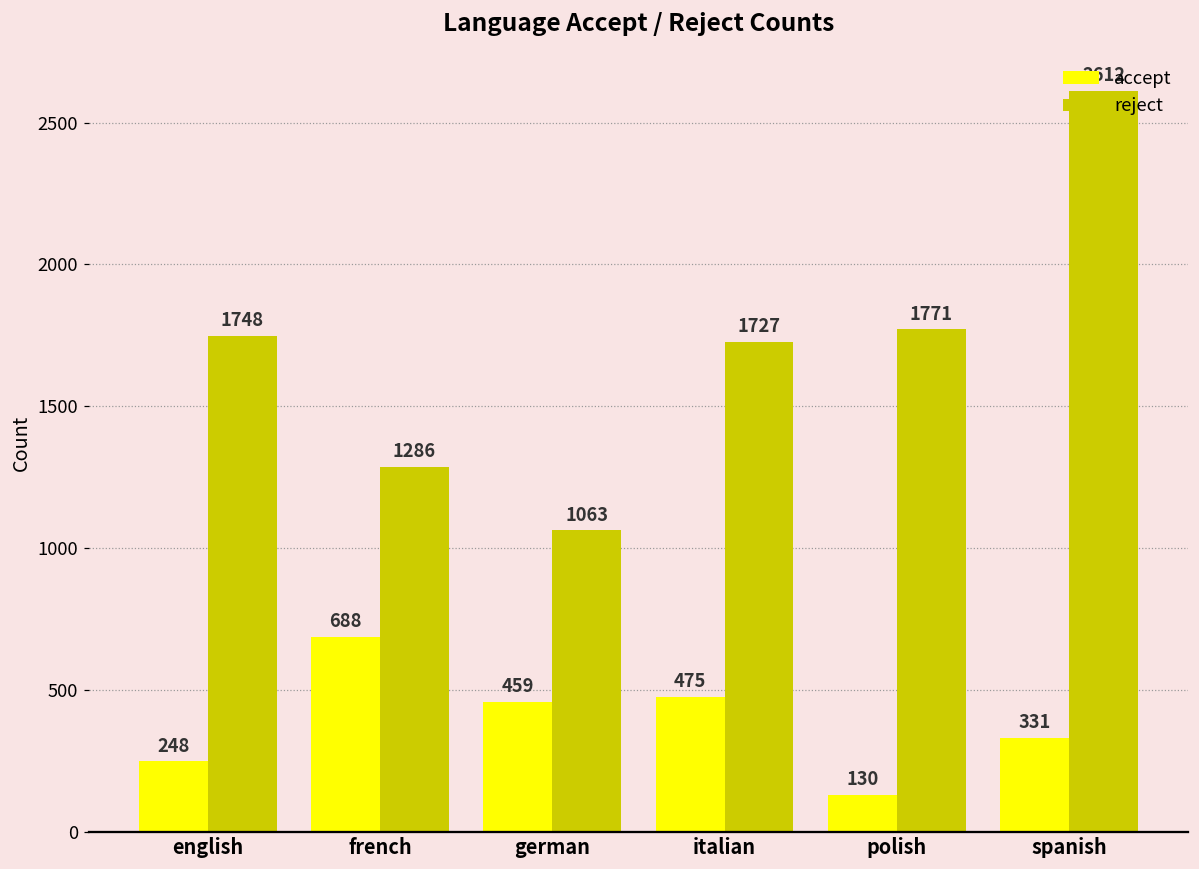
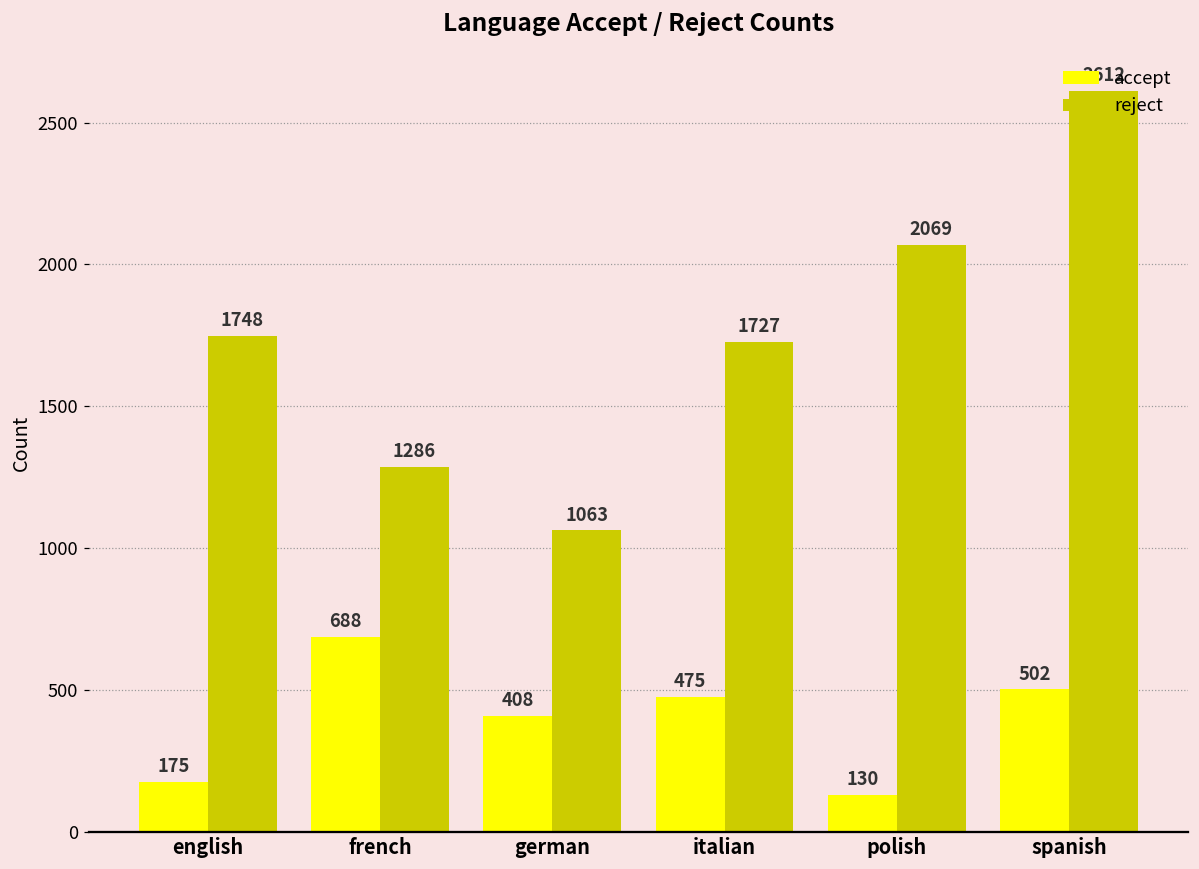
  {
    "accept": {
-     "english": 248,
+     "english": 175,
      "french": 688,
-     "german": 459,
+     "german": 408,
      "italian": 475,
      "polish": 130,
-     "spanish": 331
+     "spanish": 502
    },
    "reject": {
      "english": 1748,
      "french": 1286,
      "german": 1063,
      "italian": 1727,
-     "polish": 1771,
+     "polish": 2069,
      "spanish": 2612
    }
  }
